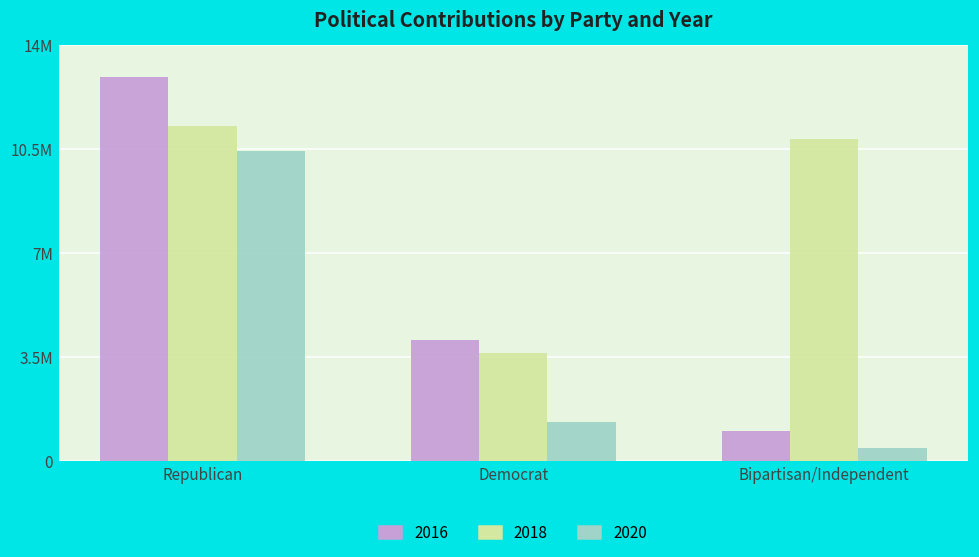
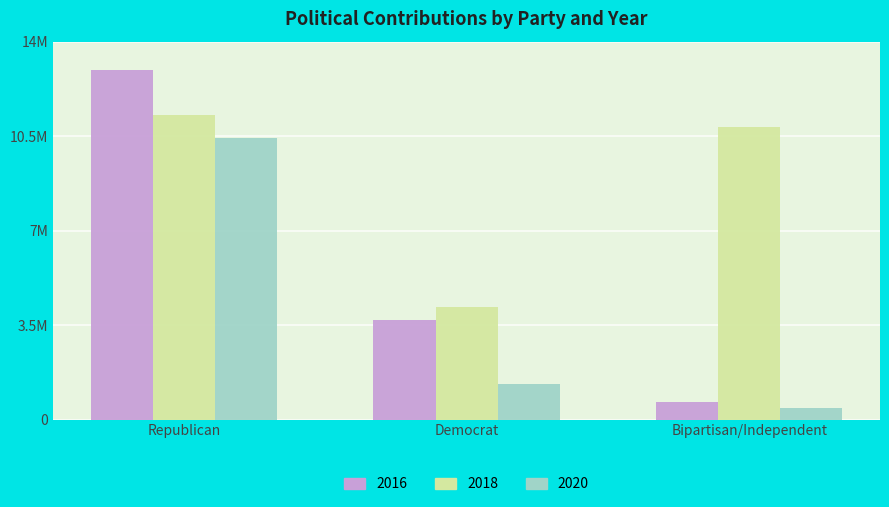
  {
    "2016": {
      "Republican": 12900000,
-     "Democrat": 4100000,
-     "Bipartisan/Independent": 1000000
+     "Democrat": 3700000,
+     "Bipartisan/Independent": 700000
    },
    "2018": {
      "Republican": 11300000,
-     "Democrat": 3600000,
+     "Democrat": 4200000,
      "Bipartisan/Independent": 10900000
    },
    "2020": {
      "Republican": 10400000,
      "Democrat": 1300000,
      "Bipartisan/Independent": 400000
    }
  }
